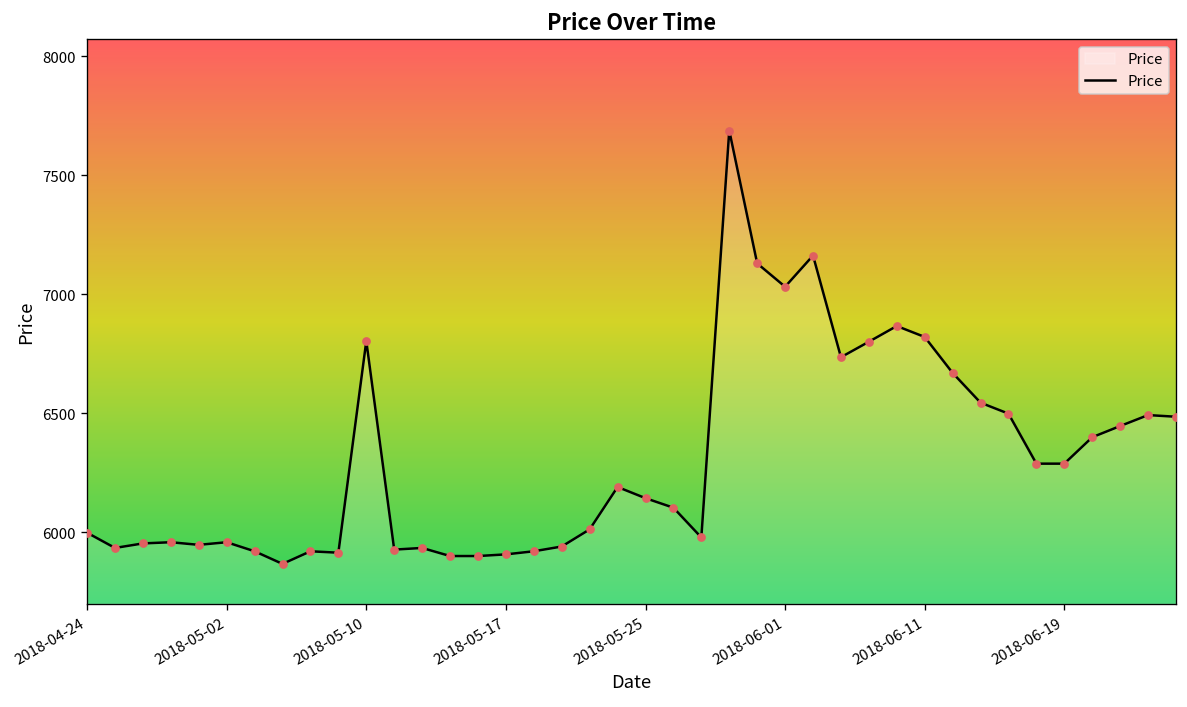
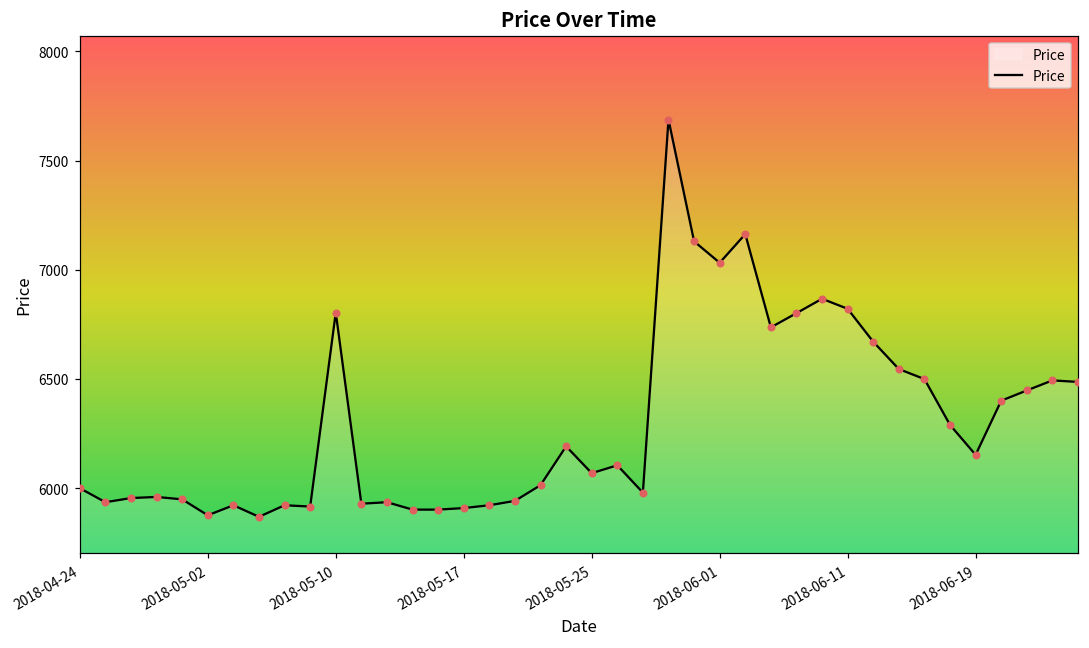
  {
    "2018-04-24": 6000,
-   "2018-05-02": 5960,
+   "2018-05-02": 5880,
    "2018-05-10": 6800,
    "2018-05-17": 5910,
-   "2018-05-25": 6140,
+   "2018-05-25": 6070,
    "2018-06-01": 7030,
    "2018-06-11": 6820,
-   "2018-06-19": 6290
+   "2018-06-19": 6150
  }
